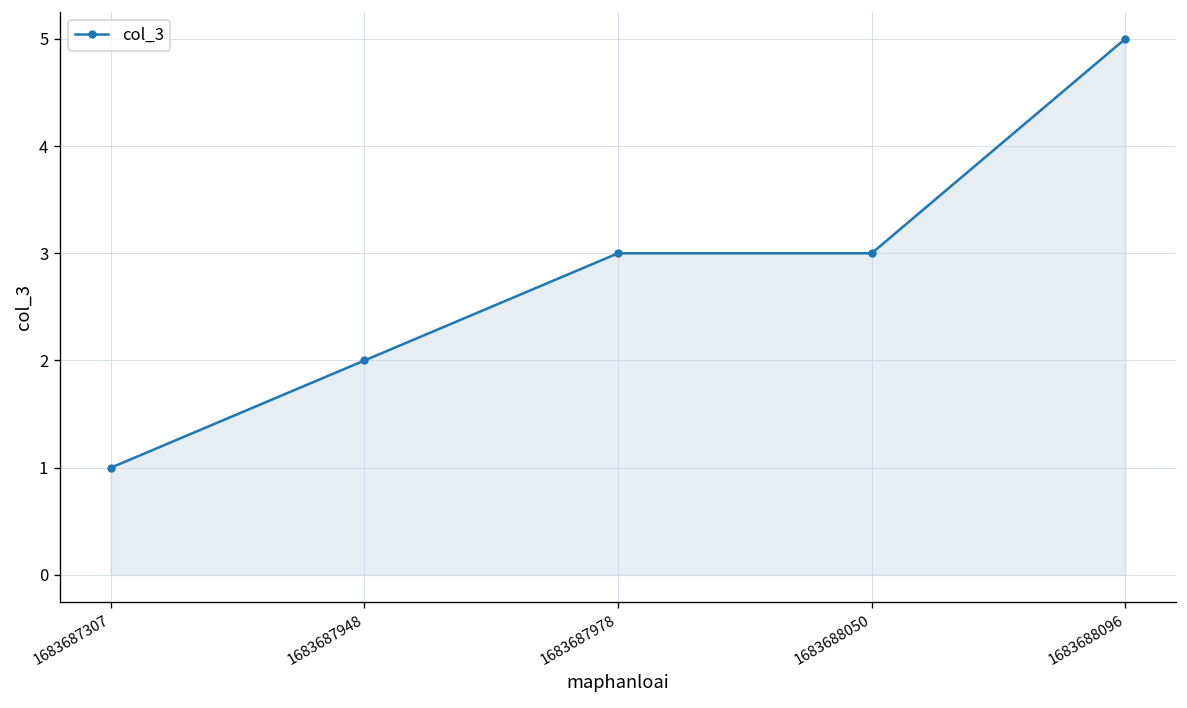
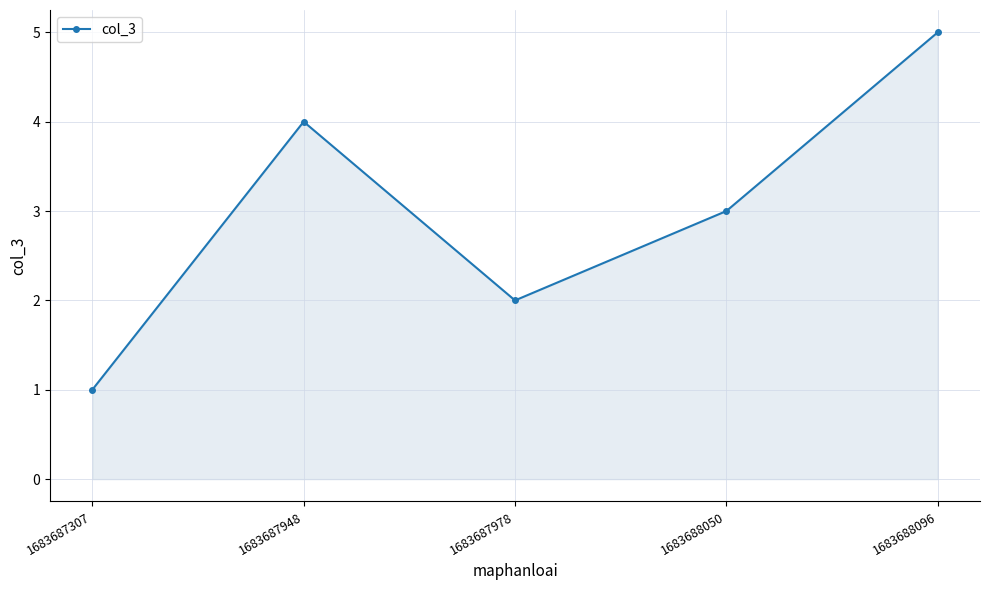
  {
    "1683687307": 1,
-   "1683687948": 2,
-   "1683687978": 3,
+   "1683687948": 4,
+   "1683687978": 2,
    "1683688050": 3,
    "1683688096": 5
  }
